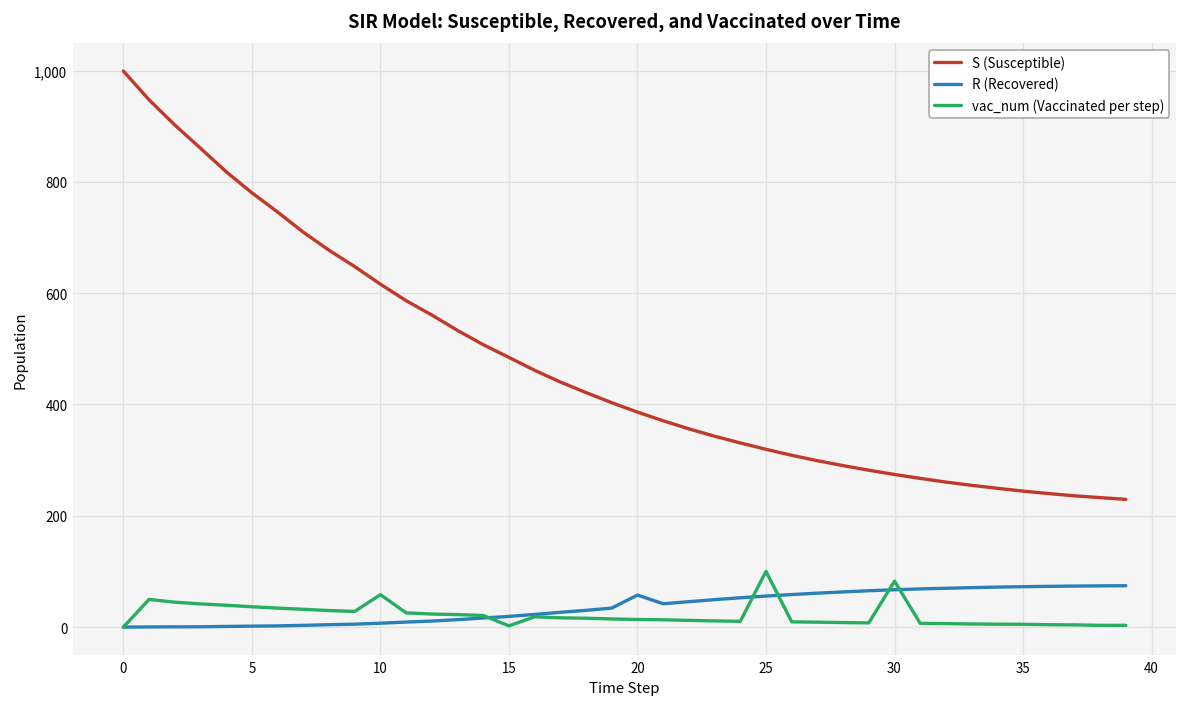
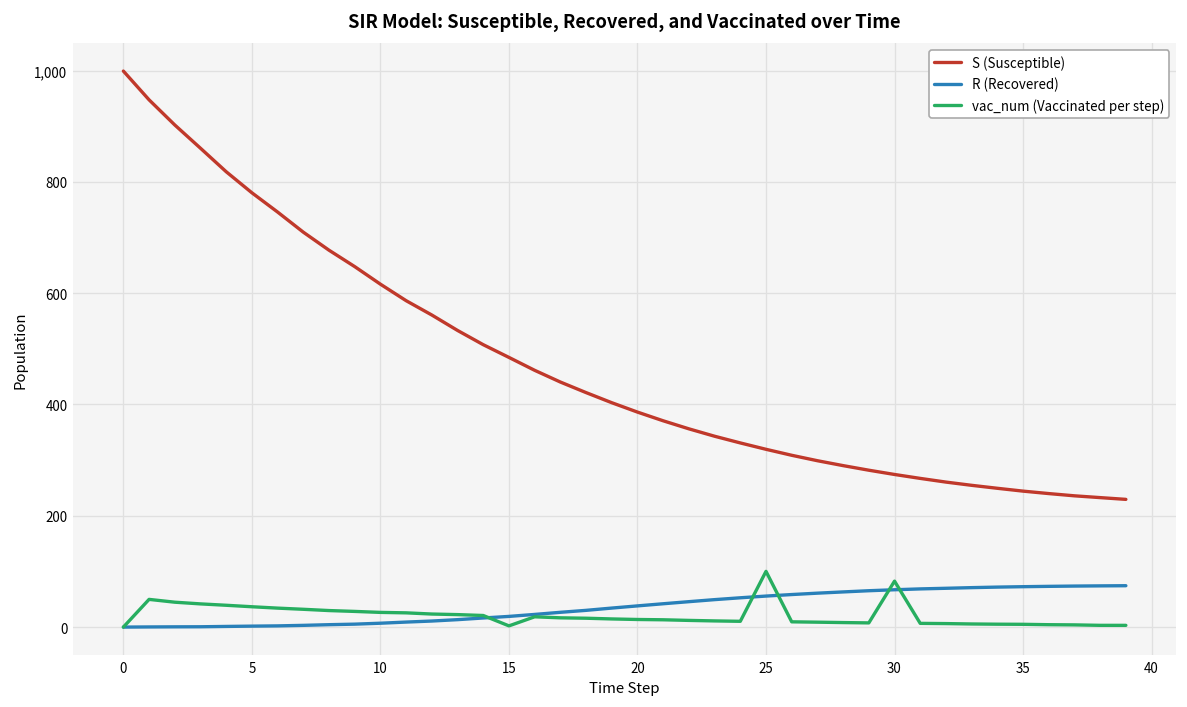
  {
    "S (Susceptible)": {
      "0": "1,000",
      "5": "780",
      "10": "620",
      "15": "480",
      "20": "390",
      "25": "320",
      "30": "270",
      "35": "240"
    },
    "R (Recovered)": {
      "5": "0",
      "10": "10",
      "15": "20",
-     "20": "60",
+     "20": "40",
      "25": "60",
      "30": "70",
      "35": "70"
    },
    "vac_num (Vaccinated per step)": {
      "5": "40",
-     "10": "60",
+     "10": "30",
      "15": "0",
      "20": "10",
      "25": "100",
      "30": "80",
      "35": "10"
    }
  }
